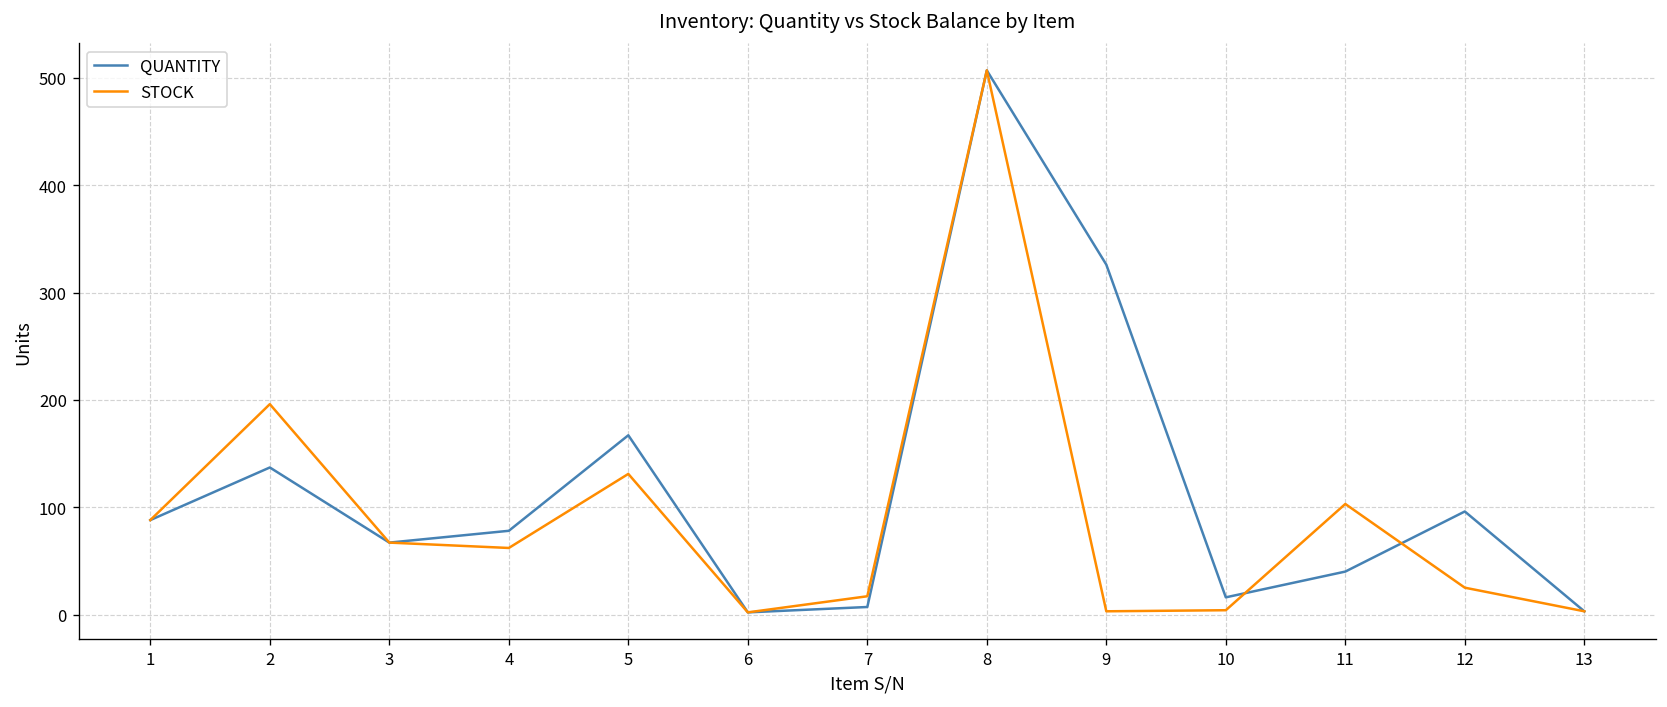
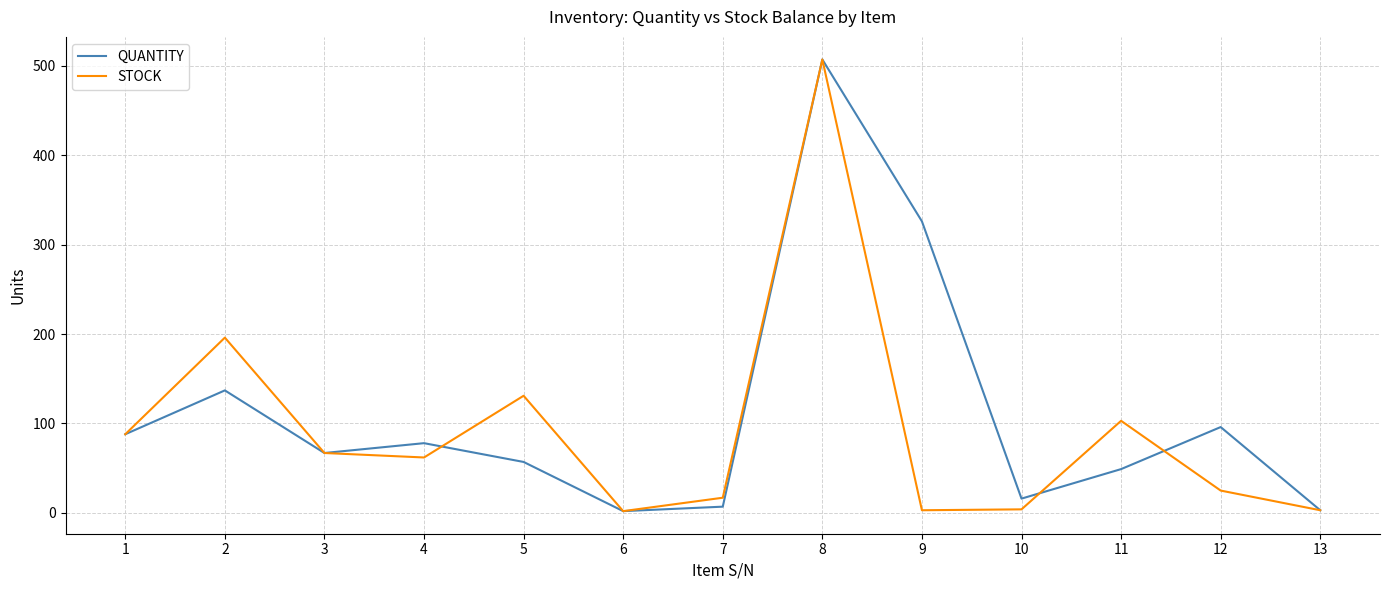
  {
    "QUANTITY": {
      "2": 140,
      "4": 80,
-     "5": 170,
+     "5": 60,
      "7": 10,
      "9": 330,
      "10": 20,
-     "11": 40,
+     "11": 50,
      "12": 100
    },
    "STOCK": {
      "2": 200,
      "4": 60,
      "5": 130,
      "7": 20,
      "9": 0,
      "10": 0,
      "11": 100,
      "12": 30
    }
  }
